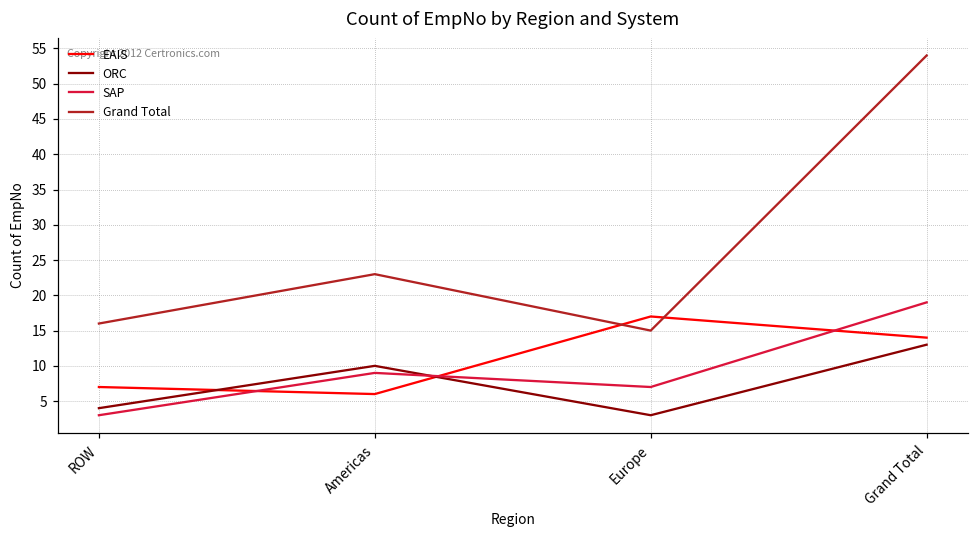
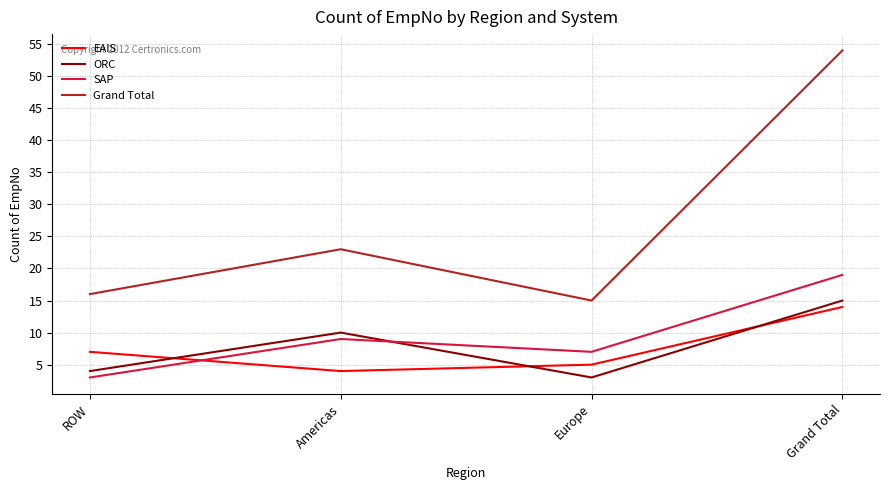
  {
    "EAIS": {
      "ROW": 7,
-     "Americas": 6,
-     "Europe": 17,
+     "Americas": 4,
+     "Europe": 5,
      "Grand Total": 14
    },
    "ORC": {
      "ROW": 4,
      "Americas": 10,
      "Europe": 3,
-     "Grand Total": 13
+     "Grand Total": 15
    }
  }
